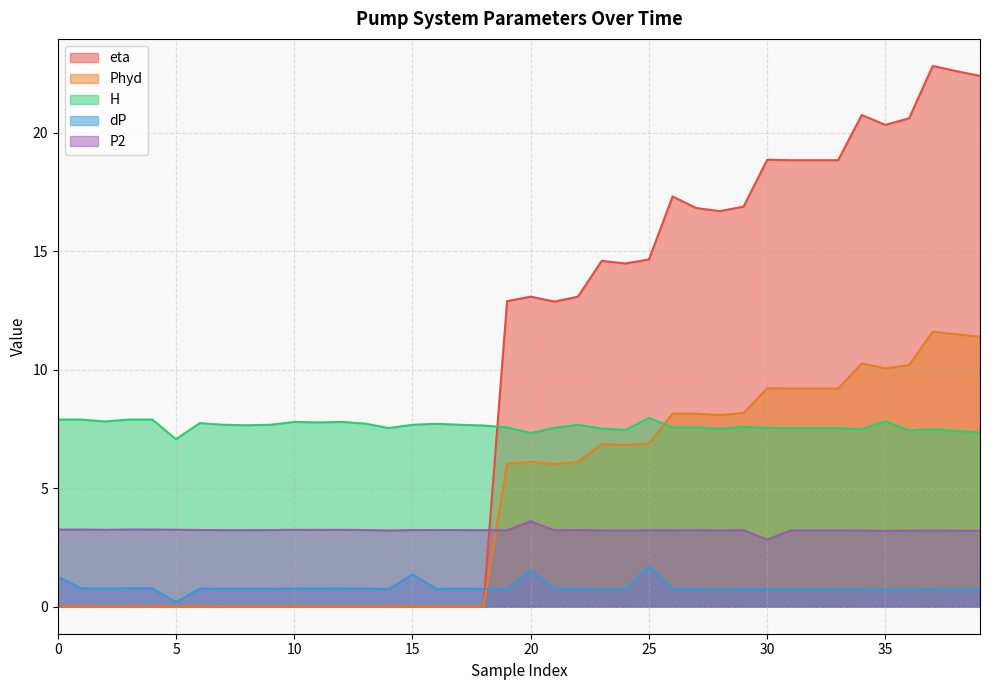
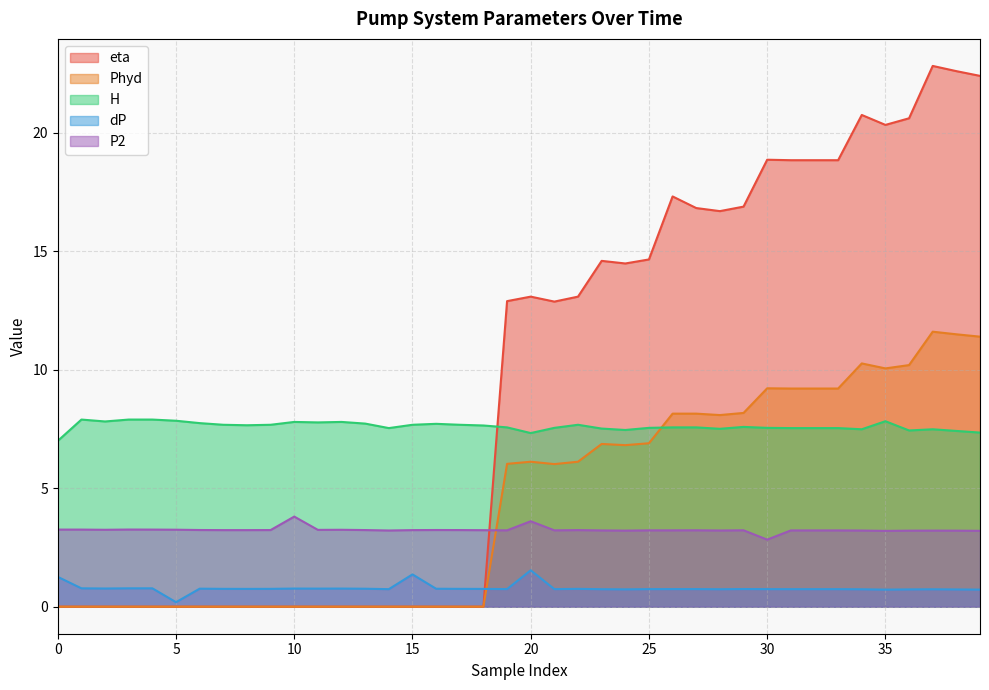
  {
    "H": {
-     "0": 7.9,
-     "5": 7.1,
+     "0": 7.0,
+     "5": 7.9,
      "10": 7.8,
      "15": 7.7,
      "20": 7.3,
-     "25": 8.0,
+     "25": 7.6,
      "30": 7.6,
      "35": 7.8
    },
    "dP": {
      "0": 1.3,
      "5": 0.2,
      "10": 0.8,
      "15": 1.4,
      "20": 1.5,
-     "25": 1.7,
+     "25": 0.7,
      "30": 0.7,
      "35": 0.7
    },
    "P2": {
      "0": 3.3,
      "5": 3.3,
-     "10": 3.2,
+     "10": 3.8,
      "15": 3.2,
      "20": 3.6,
      "25": 3.2,
      "30": 2.8,
      "35": 3.2
    }
  }
